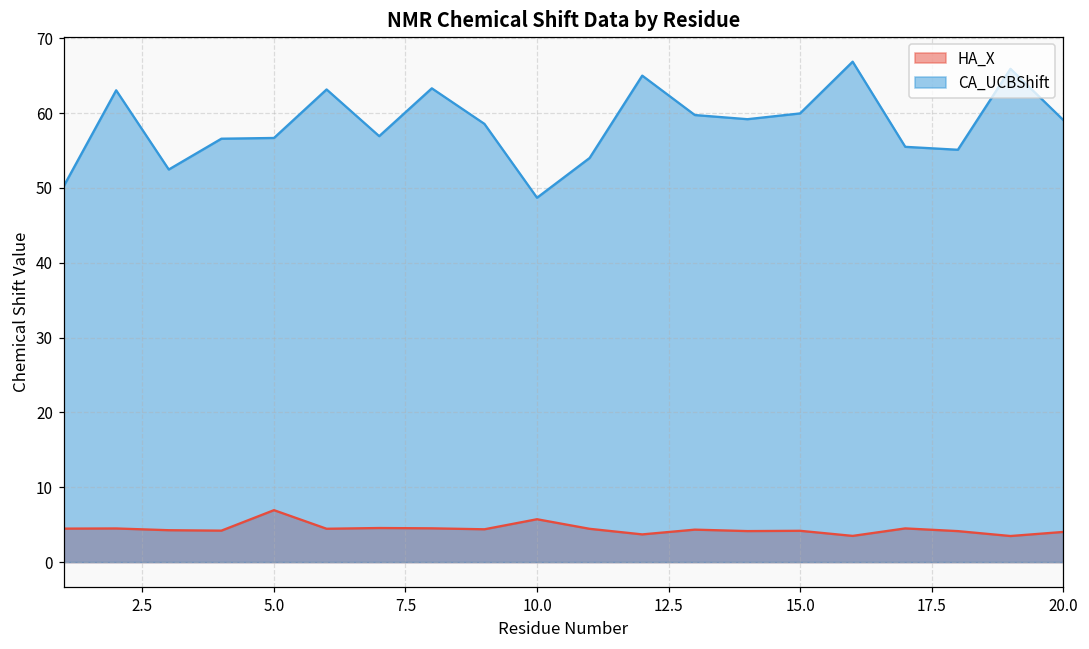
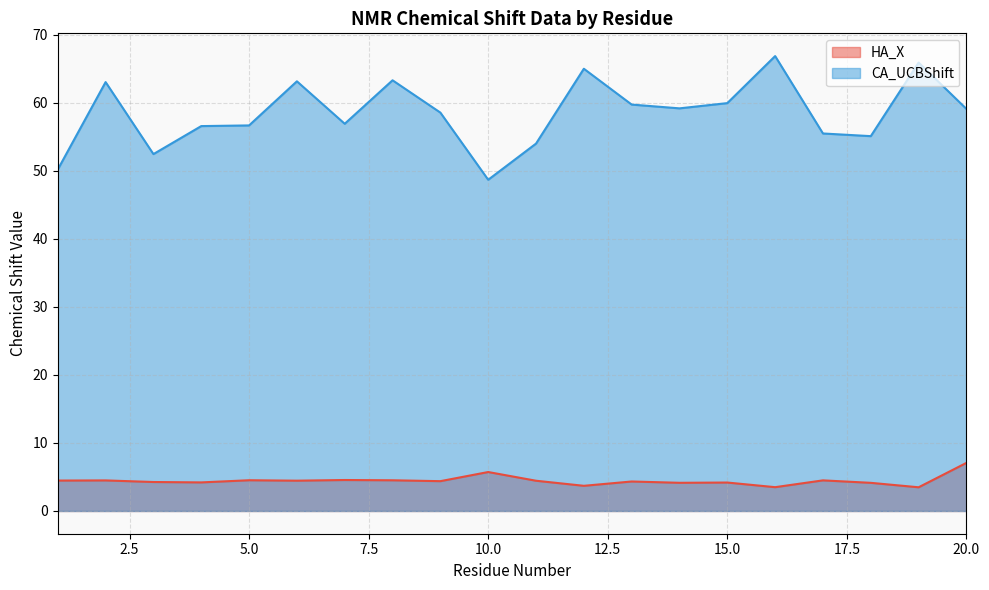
  {
    "HA_X": {
-     "5.0": 7,
+     "5.0": 5,
      "10.0": 6,
      "15.0": 4,
-     "20.0": 4
+     "20.0": 7
    },
    "CA_UCBShift": {
      "5.0": 57,
      "10.0": 49,
      "15.0": 60,
      "20.0": 59
    }
  }
